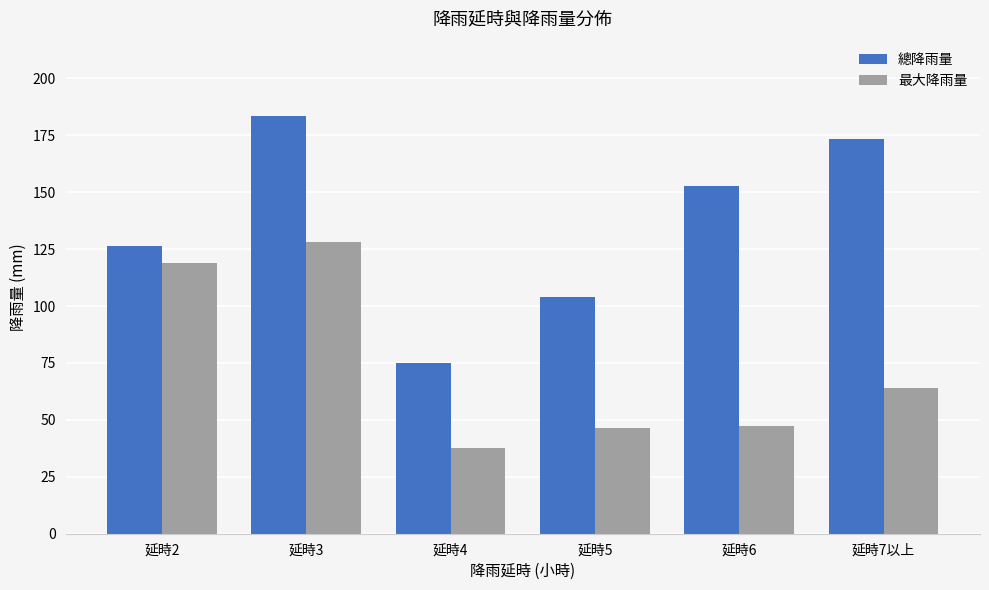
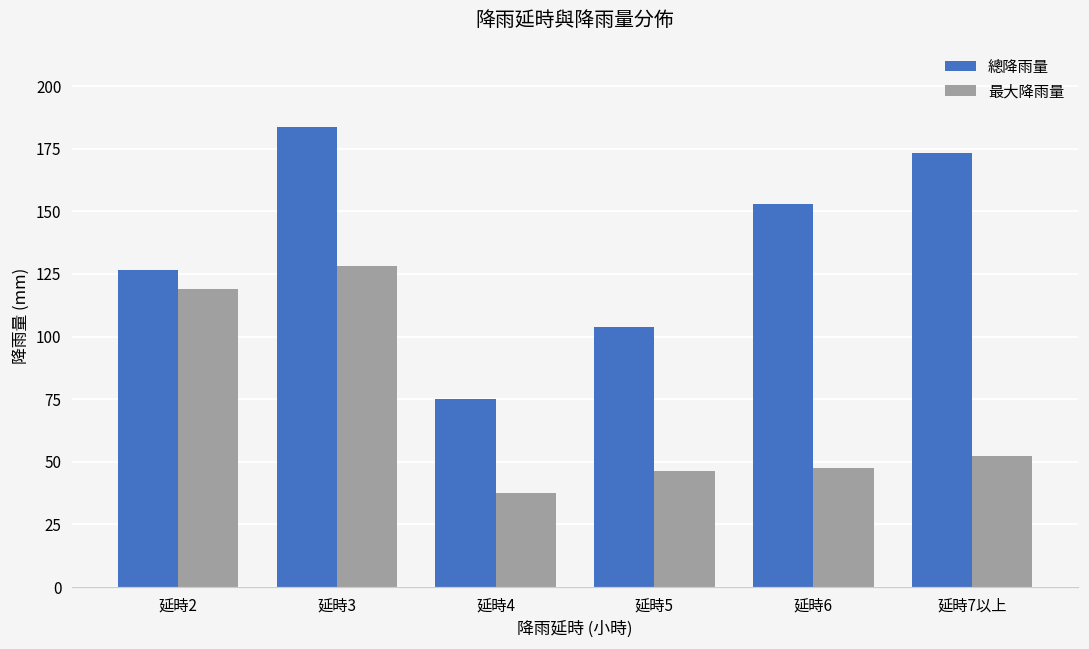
  {
    "總降雨量": {
      "延時2": 127,
      "延時3": 184,
      "延時4": 75,
      "延時5": 104,
      "延時6": 153,
      "延時7以上": 174
    },
    "最大降雨量": {
      "延時2": 119,
      "延時3": 128,
      "延時4": 38,
      "延時5": 47,
      "延時6": 48,
-     "延時7以上": 64
+     "延時7以上": 53
    }
  }
